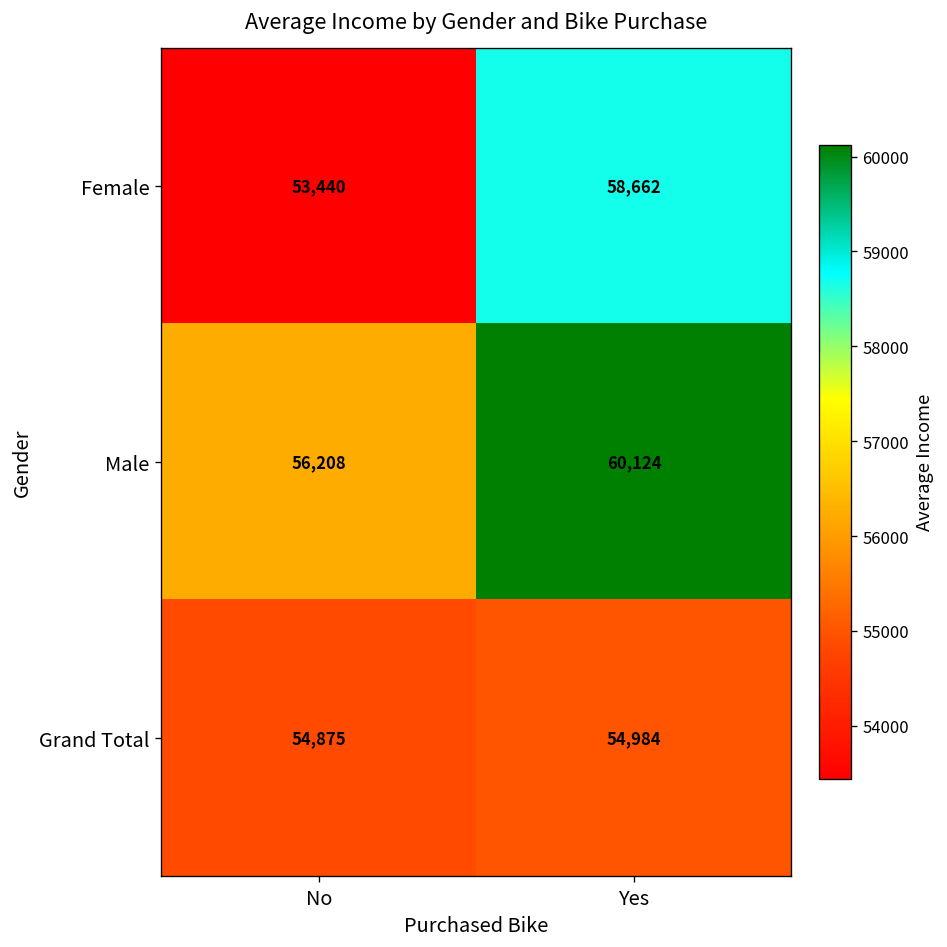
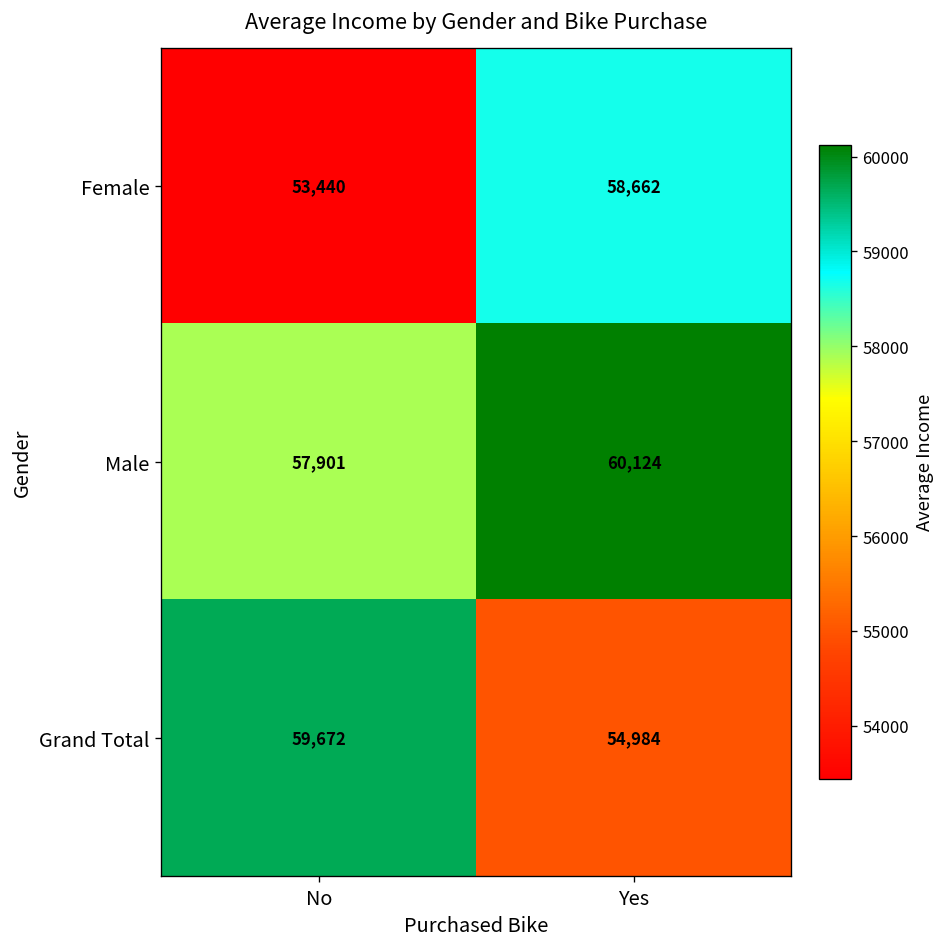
  {
    "Female": {
      "No": "53,440",
      "Yes": "58,662"
    },
    "Male": {
-     "No": "56,208",
+     "No": "57,901",
      "Yes": "60,124"
    },
    "Grand Total": {
-     "No": "54,875",
+     "No": "59,672",
      "Yes": "54,984"
    }
  }
